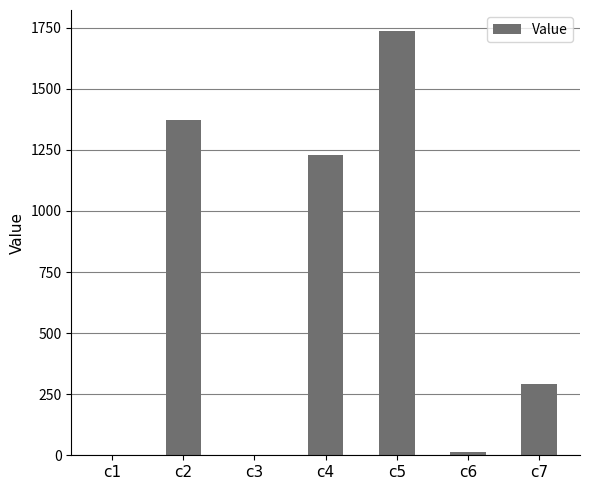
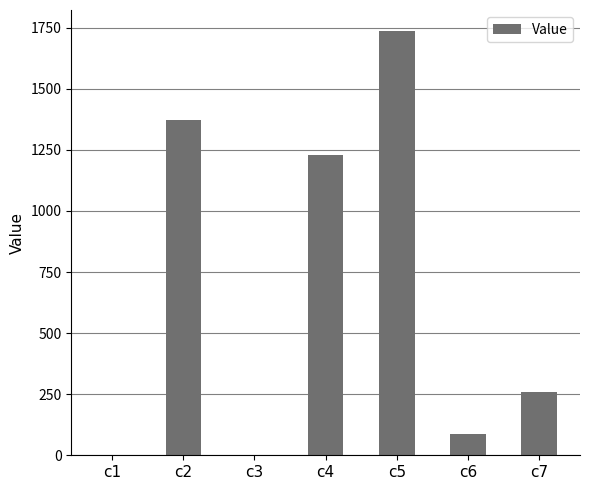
  {
    "c2": 1370,
    "c4": 1230,
    "c5": 1740,
-   "c6": 10,
-   "c7": 290
+   "c6": 90,
+   "c7": 260
  }
